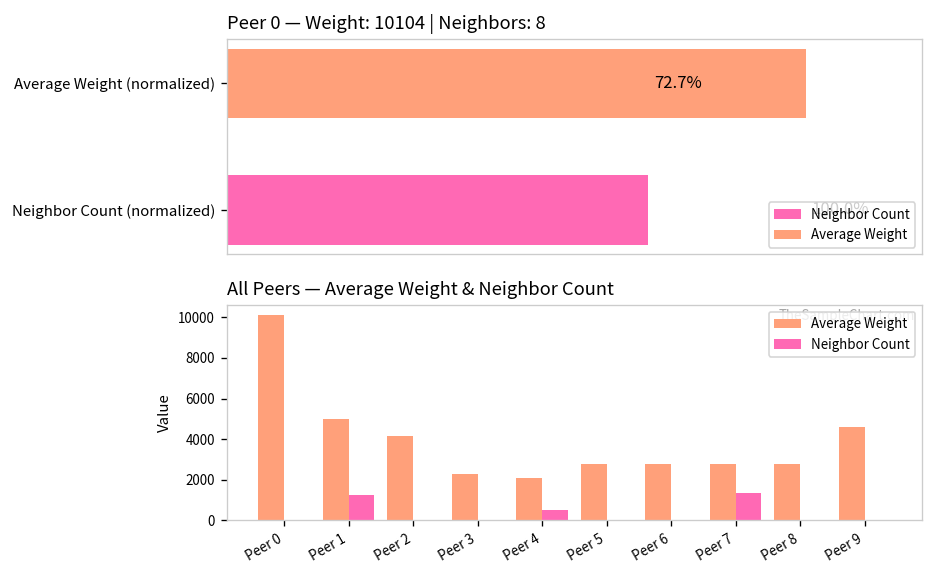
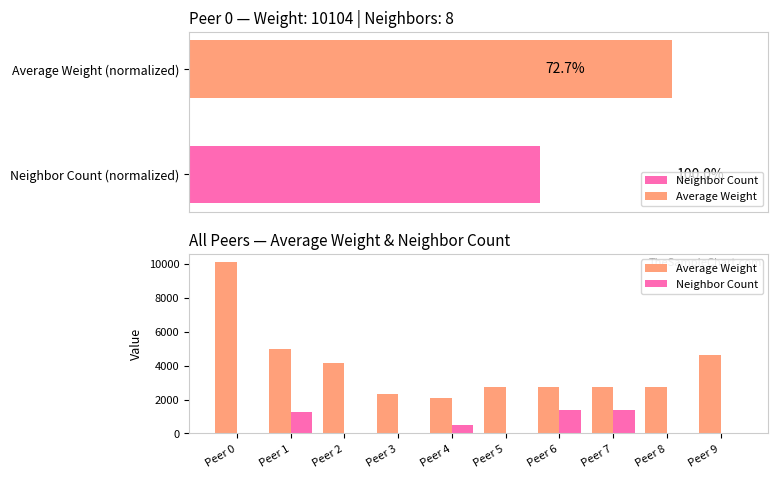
  {
    "All Peers — Average Weight & Neighbor Count": {
      "Average Weight": {
        "Peer 0": 10100,
        "Peer 1": 5000,
        "Peer 2": 4200,
        "Peer 3": 2300,
        "Peer 4": 2100,
        "Peer 5": 2800,
        "Peer 6": 2800,
        "Peer 7": 2800,
        "Peer 8": 2800,
        "Peer 9": 4600
      },
      "Neighbor Count": {
        "Peer 1": 1300,
        "Peer 4": 500,
-       "Peer 6": 0,
+       "Peer 6": 1400,
        "Peer 7": 1400
      }
    }
  }
